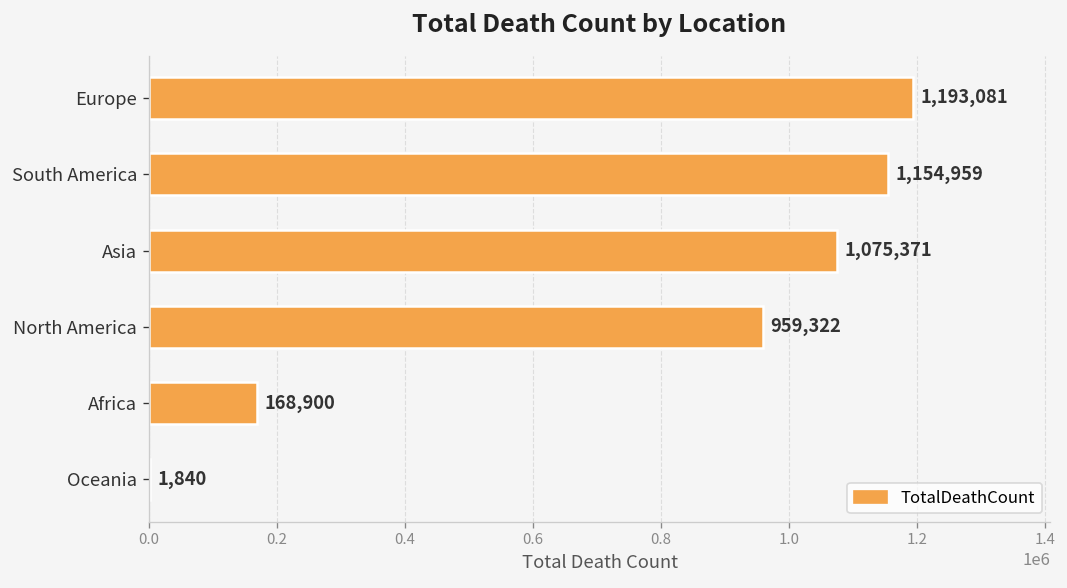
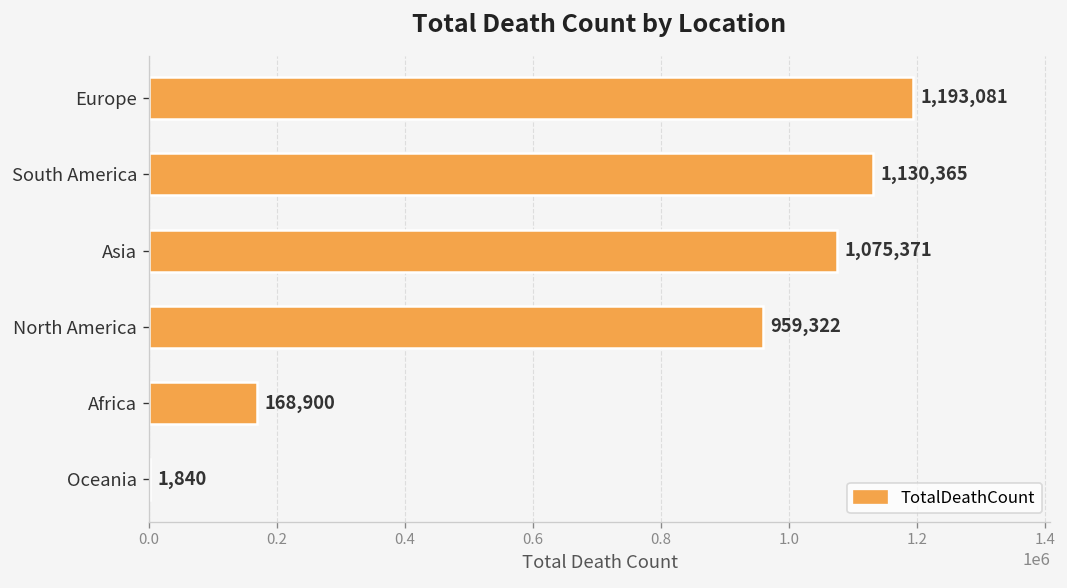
  {
    "Europe": "1,193,081",
-   "South America": "1,154,959",
+   "South America": "1,130,365",
    "Asia": "1,075,371",
    "North America": "959,322",
    "Africa": "168,900",
    "Oceania": "1,840"
  }
